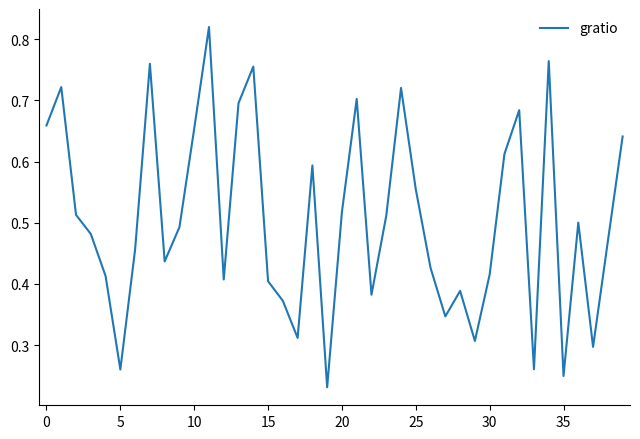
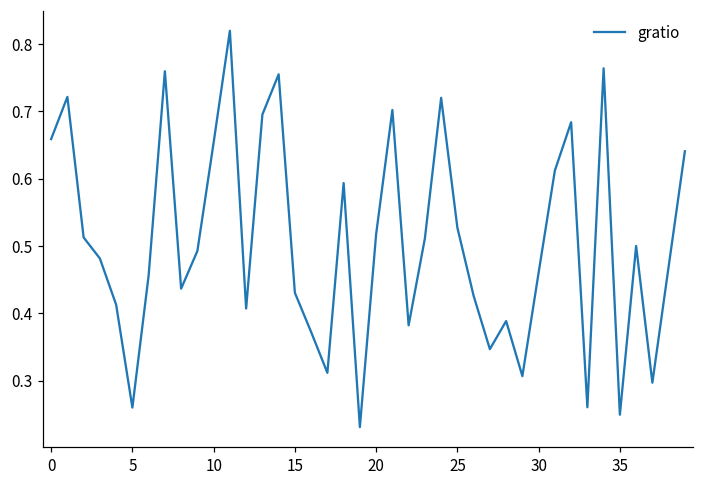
  {
    "0": 0.66,
    "5": 0.26,
    "10": 0.65,
-   "15": 0.40,
+   "15": 0.43,
    "20": 0.52,
-   "25": 0.55,
-   "30": 0.42,
+   "25": 0.53,
+   "30": 0.46,
    "35": 0.25
  }
